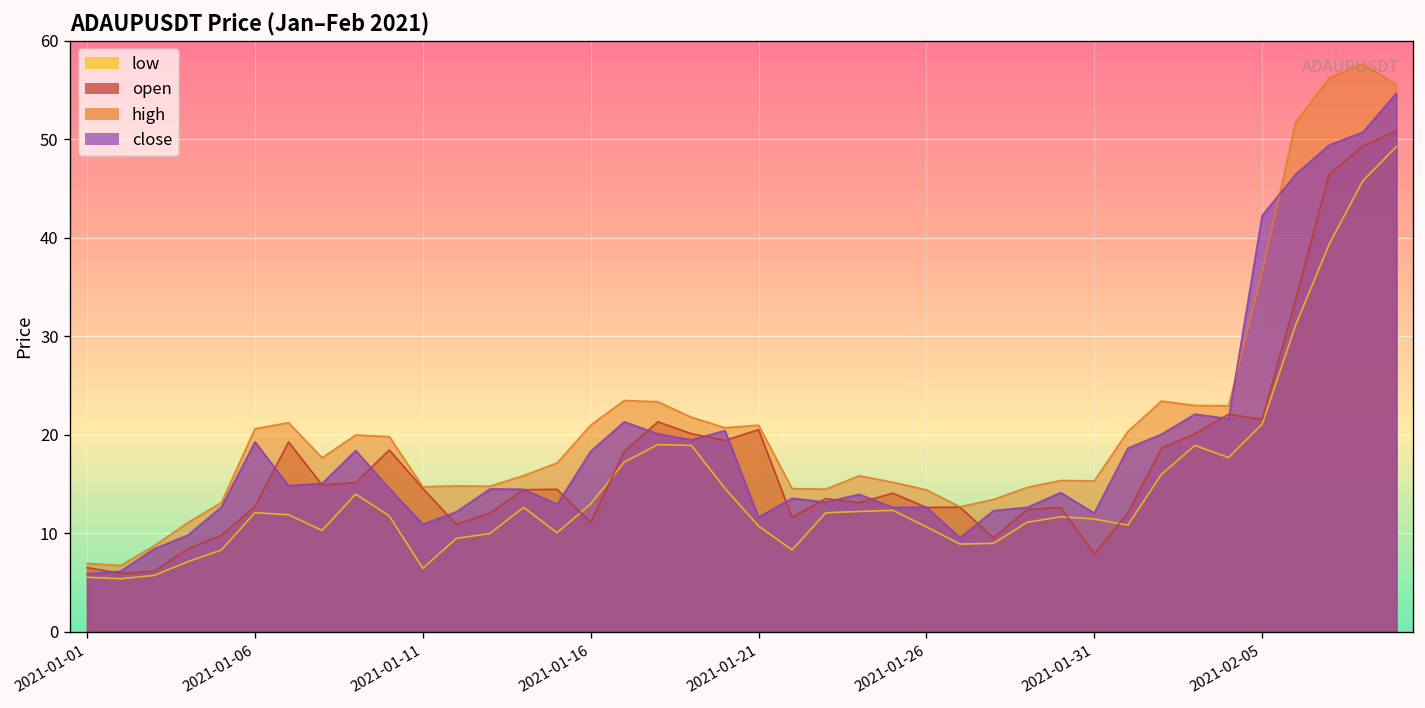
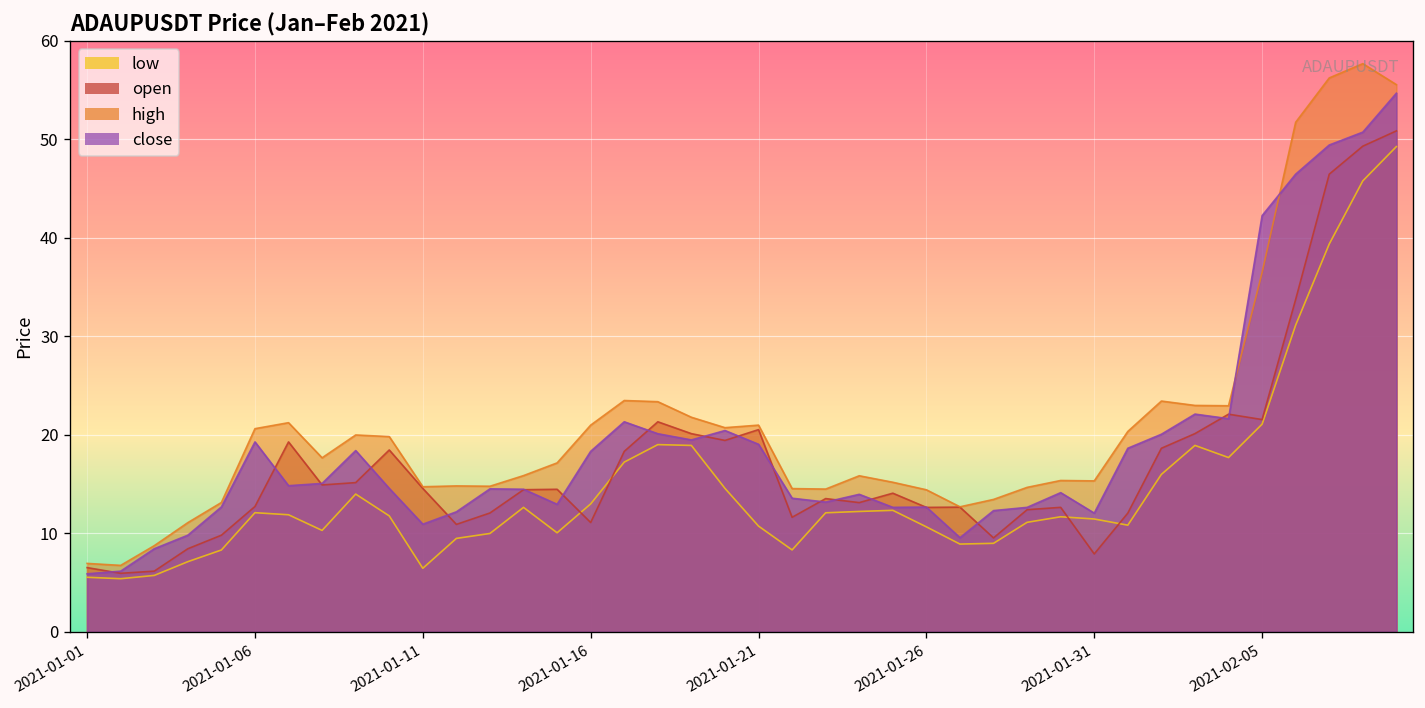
  {
    "open": {
      "2021-01-01": 7,
      "2021-01-06": 13,
      "2021-01-16": 11,
      "2021-01-21": 21,
      "2021-01-31": 8,
      "2021-02-05": 22
    },
    "close": {
      "2021-01-01": 6,
      "2021-01-06": 19,
      "2021-01-11": 11,
      "2021-01-16": 18,
-     "2021-01-21": 12,
+     "2021-01-21": 19,
      "2021-01-31": 12,
      "2021-02-05": 42
    }
  }
